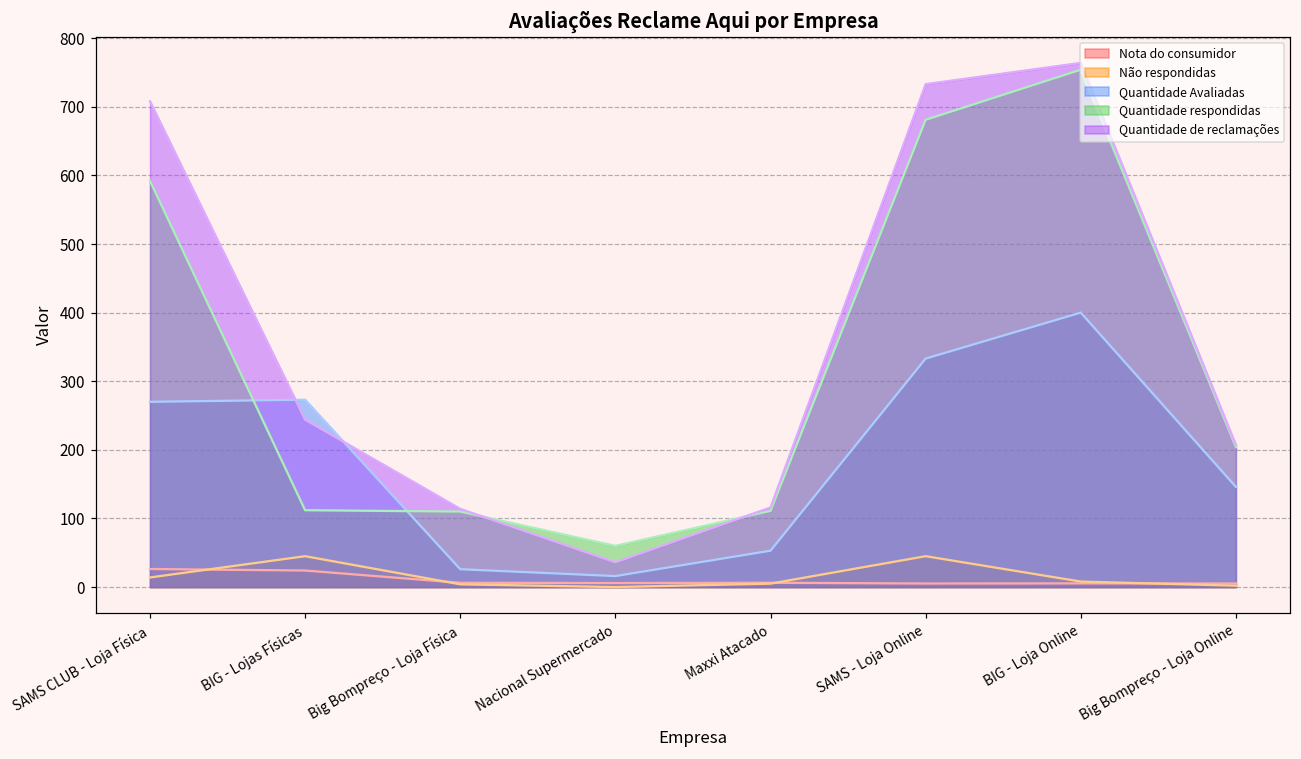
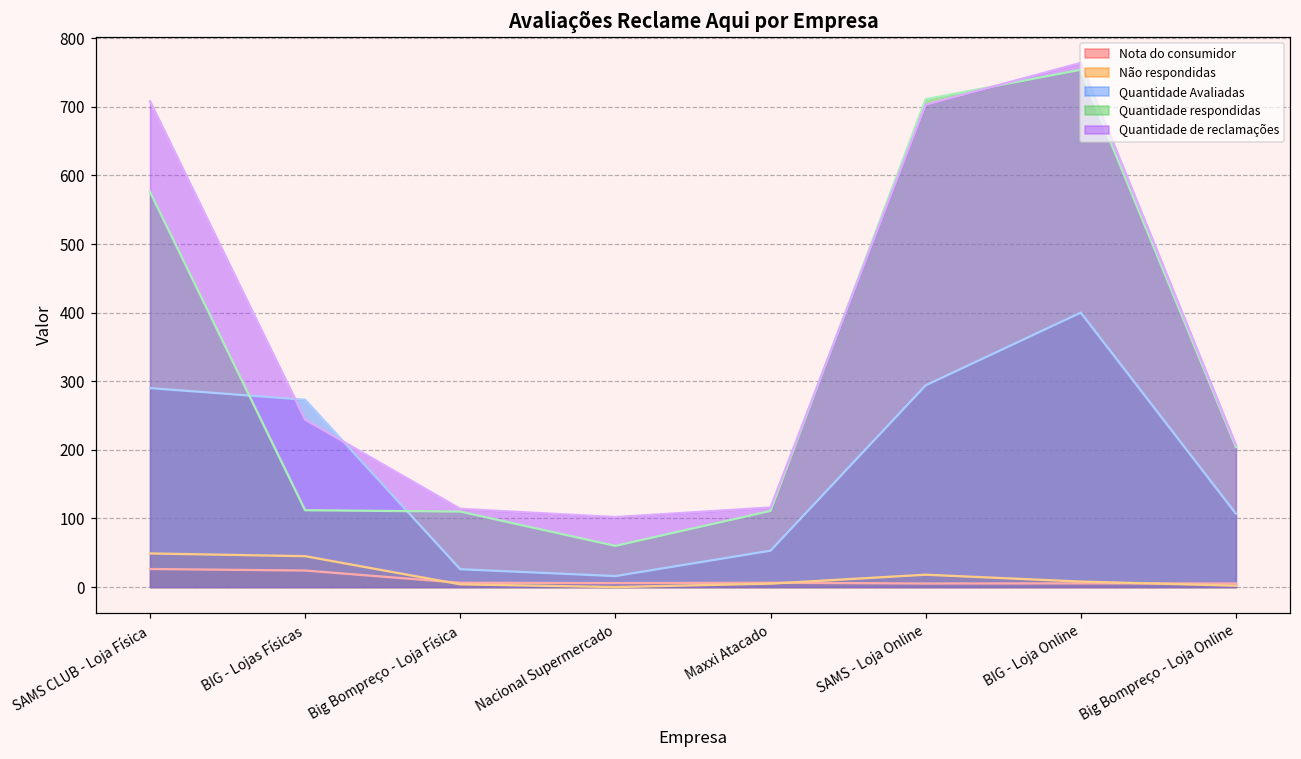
  {
    "Nota do consumidor": {
      "SAMS CLUB - Loja Física": 30,
      "BIG - Lojas Físicas": 20,
      "Nacional Supermercado": 10,
      "SAMS - Loja Online": 10
    },
    "Não respondidas": {
-     "SAMS CLUB - Loja Física": 10,
+     "SAMS CLUB - Loja Física": 50,
      "BIG - Lojas Físicas": 50,
      "Nacional Supermercado": 0,
-     "SAMS - Loja Online": 50
+     "SAMS - Loja Online": 20
    },
    "Quantidade Avaliadas": {
-     "SAMS CLUB - Loja Física": 270,
+     "SAMS CLUB - Loja Física": 290,
      "BIG - Lojas Físicas": 270,
      "Big Bompreço - Loja Física": 30,
      "Nacional Supermercado": 20,
      "Maxxi Atacado": 50,
-     "SAMS - Loja Online": 330,
+     "SAMS - Loja Online": 290,
      "BIG - Loja Online": 400,
-     "Big Bompreço - Loja Online": 150
+     "Big Bompreço - Loja Online": 110
    },
    "Quantidade respondidas": {
-     "SAMS CLUB - Loja Física": 590,
+     "SAMS CLUB - Loja Física": 580,
      "BIG - Lojas Físicas": 110,
      "Nacional Supermercado": 60,
      "Maxxi Atacado": 110,
-     "SAMS - Loja Online": 680
+     "SAMS - Loja Online": 710
    },
    "Quantidade de reclamações": {
      "SAMS CLUB - Loja Física": 710,
      "BIG - Lojas Físicas": 240,
-     "Nacional Supermercado": 40,
+     "Nacional Supermercado": 100,
      "Maxxi Atacado": 120,
-     "SAMS - Loja Online": 730
+     "SAMS - Loja Online": 700
    }
  }
